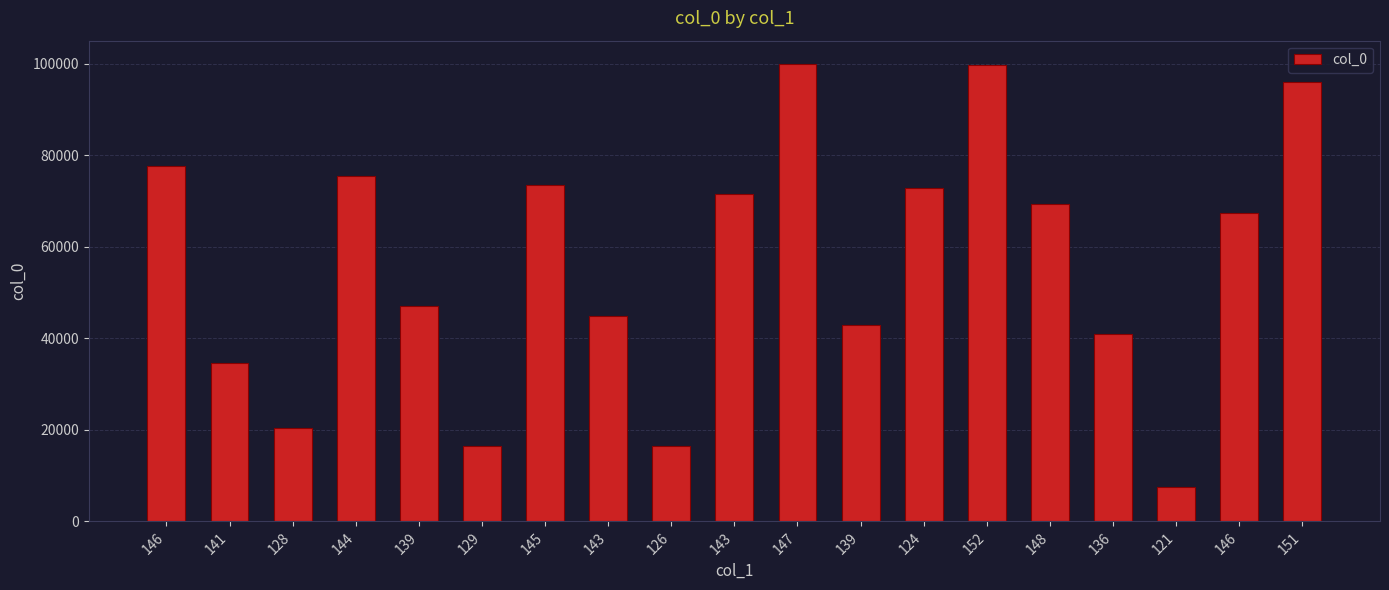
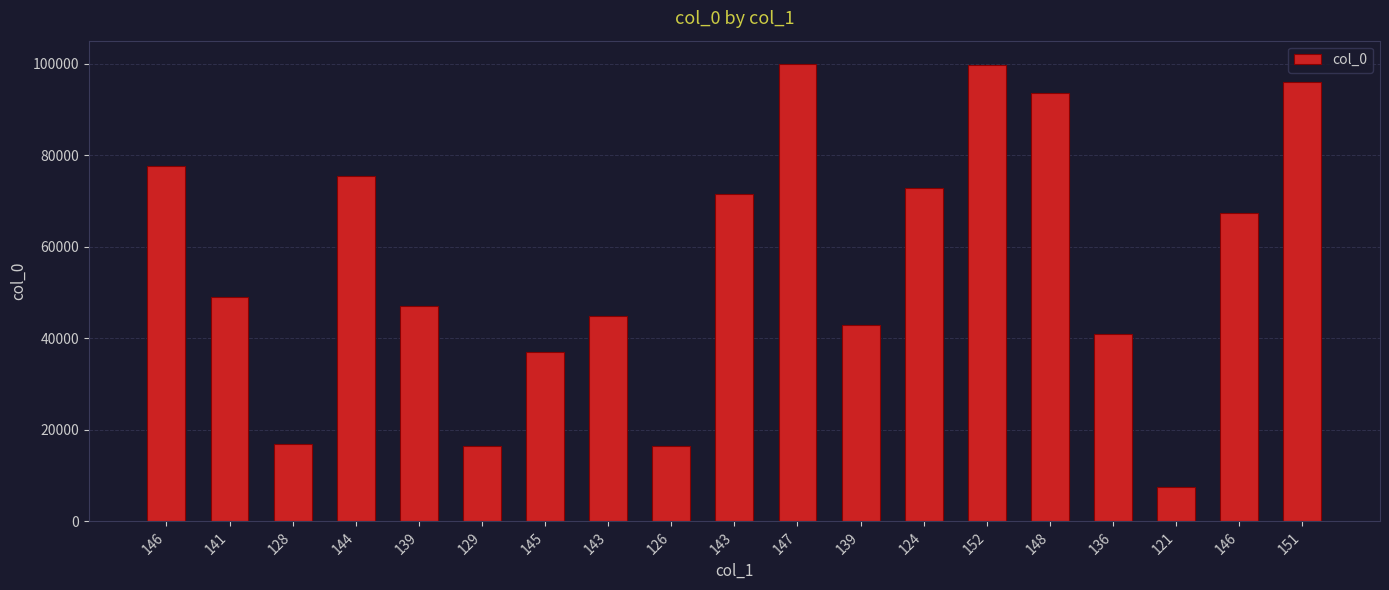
  {
-   "141": 35000,
-   "128": 20000,
+   "141": 49000,
+   "128": 17000,
    "144": 76000,
    "129": 16000,
-   "145": 73000,
+   "145": 37000,
    "126": 16000,
    "147": 100000,
    "124": 73000,
    "152": 100000,
-   "148": 69000,
+   "148": 93000,
    "136": 41000,
    "121": 8000,
    "151": 96000
  }
